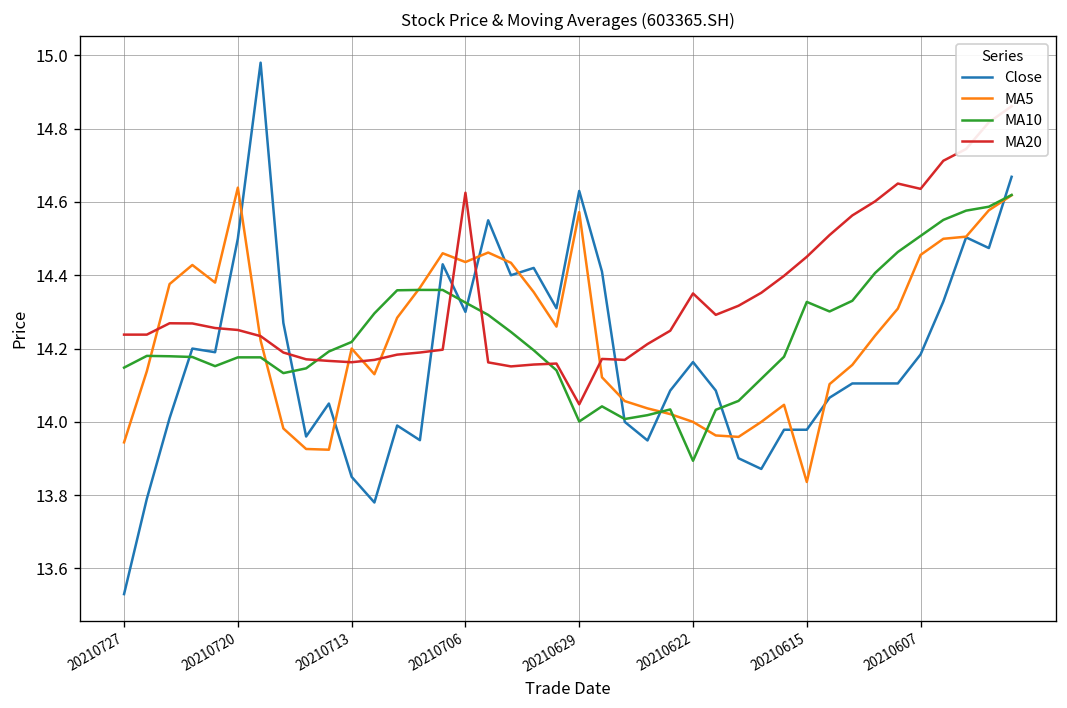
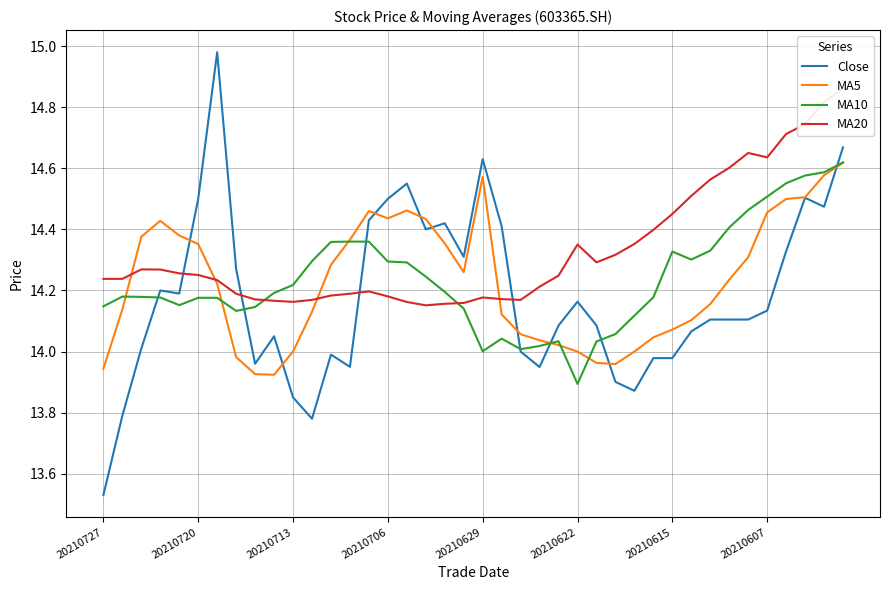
  {
    "Close": {
      "20210727": 13.53,
      "20210720": 14.50,
      "20210713": 13.85,
-     "20210706": 14.3,
+     "20210706": 14.5,
      "20210629": 14.63,
      "20210622": 14.16,
      "20210615": 13.98,
-     "20210607": 14.18
+     "20210607": 14.13
    },
    "MA5": {
      "20210727": 13.94,
-     "20210720": 14.64,
-     "20210713": 14.2,
+     "20210720": 14.35,
+     "20210713": 14.0,
      "20210706": 14.44,
      "20210629": 14.57,
      "20210622": 14.00,
-     "20210615": 13.84,
+     "20210615": 14.07,
      "20210607": 14.46
    },
    "MA10": {
      "20210727": 14.15,
      "20210720": 14.18,
      "20210713": 14.22,
-     "20210706": 14.33,
+     "20210706": 14.29,
      "20210629": 14.00,
      "20210622": 13.89,
      "20210615": 14.33,
      "20210607": 14.51
    },
    "MA20": {
      "20210727": 14.24,
      "20210720": 14.25,
      "20210713": 14.16,
-     "20210706": 14.63,
-     "20210629": 14.05,
+     "20210706": 14.18,
+     "20210629": 14.18,
      "20210622": 14.35,
      "20210615": 14.45,
      "20210607": 14.64
    }
  }
